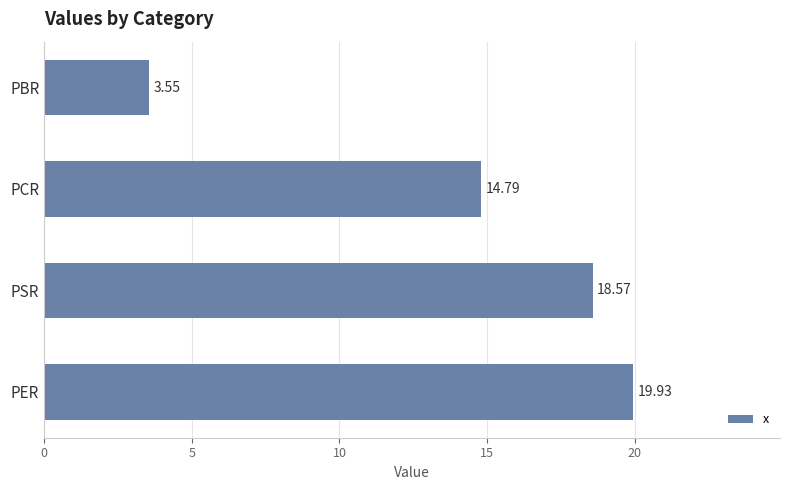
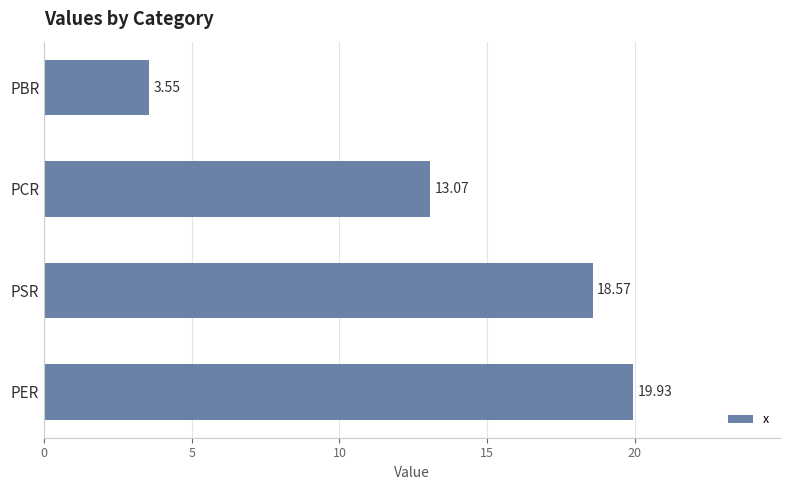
  {
    "PBR": 3.55,
-   "PCR": 14.79,
+   "PCR": 13.07,
    "PSR": 18.57,
    "PER": 19.93
  }
